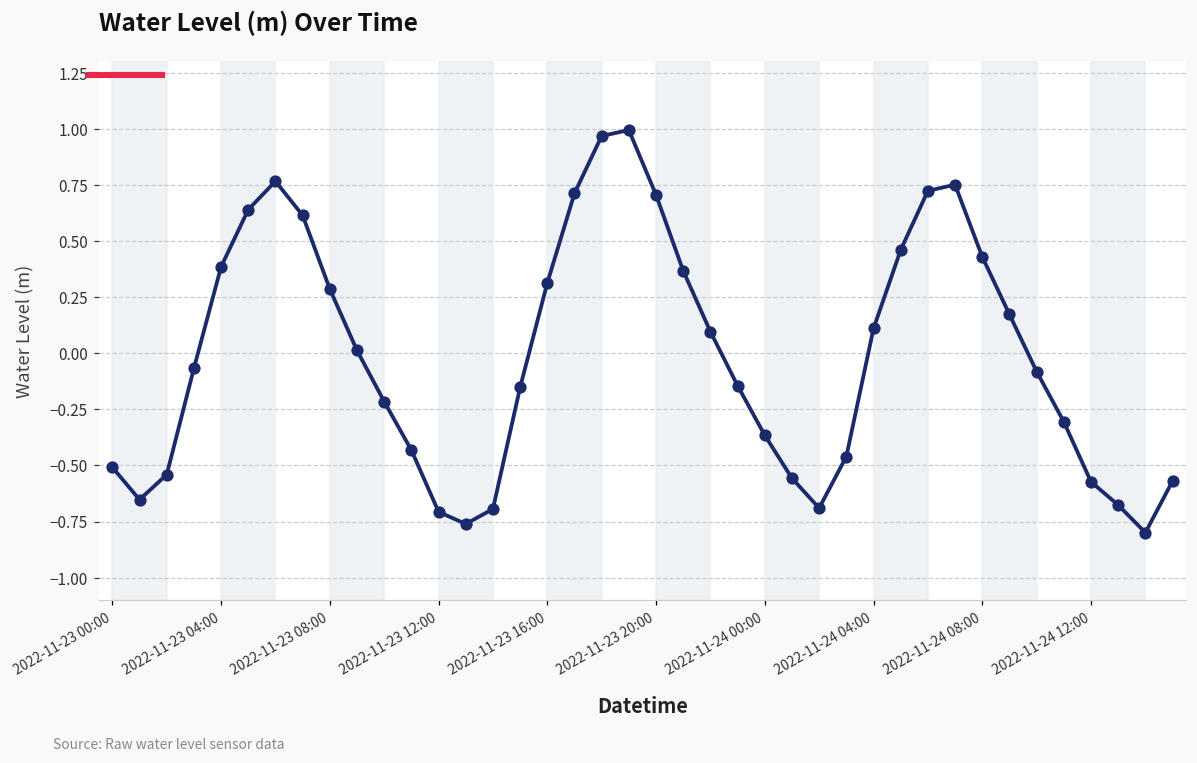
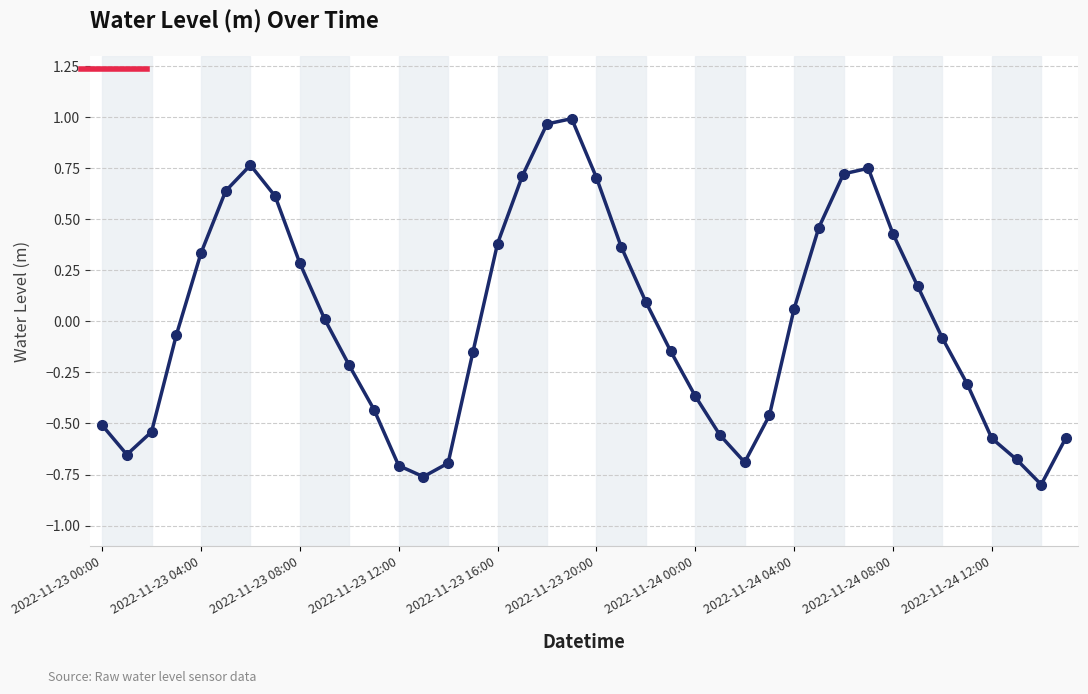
  {
    "2022-11-23 00:00": -0.51,
-   "2022-11-23 04:00": 0.39,
+   "2022-11-23 04:00": 0.34,
    "2022-11-23 08:00": 0.29,
    "2022-11-23 12:00": -0.71,
-   "2022-11-23 16:00": 0.31,
+   "2022-11-23 16:00": 0.38,
    "2022-11-23 20:00": 0.71,
    "2022-11-24 00:00": -0.37,
-   "2022-11-24 04:00": 0.11,
+   "2022-11-24 04:00": 0.06,
    "2022-11-24 08:00": 0.43,
    "2022-11-24 12:00": -0.57
  }
